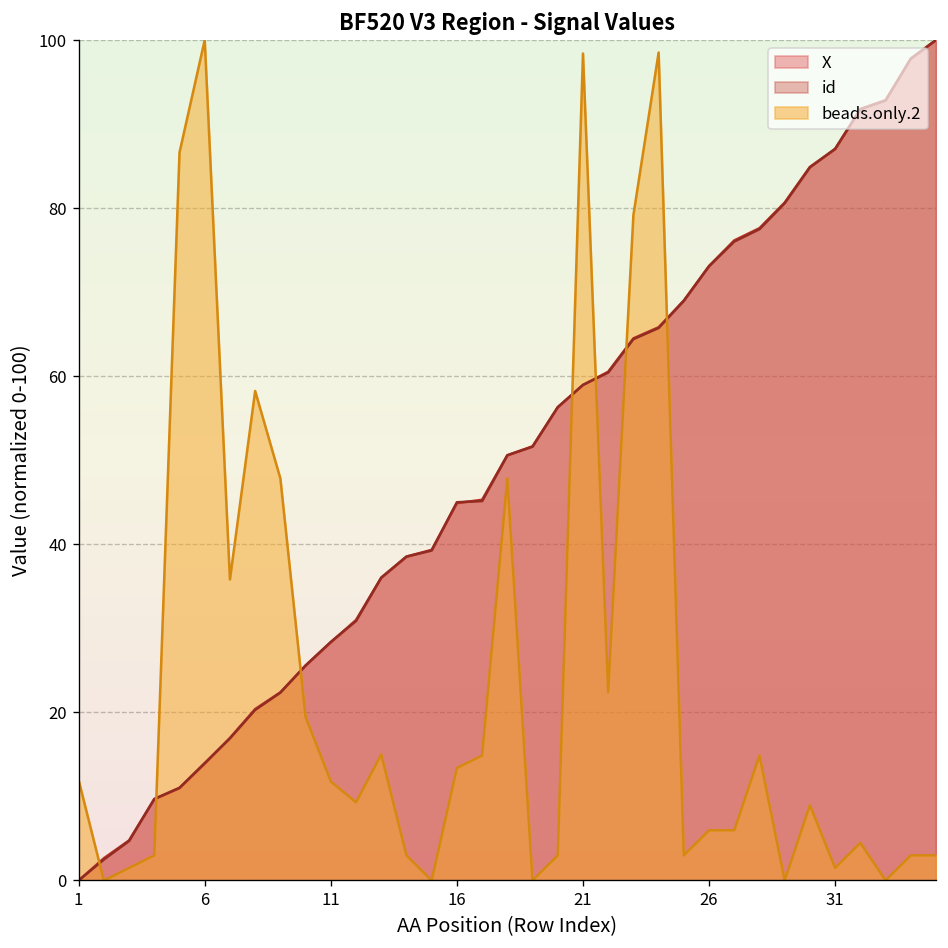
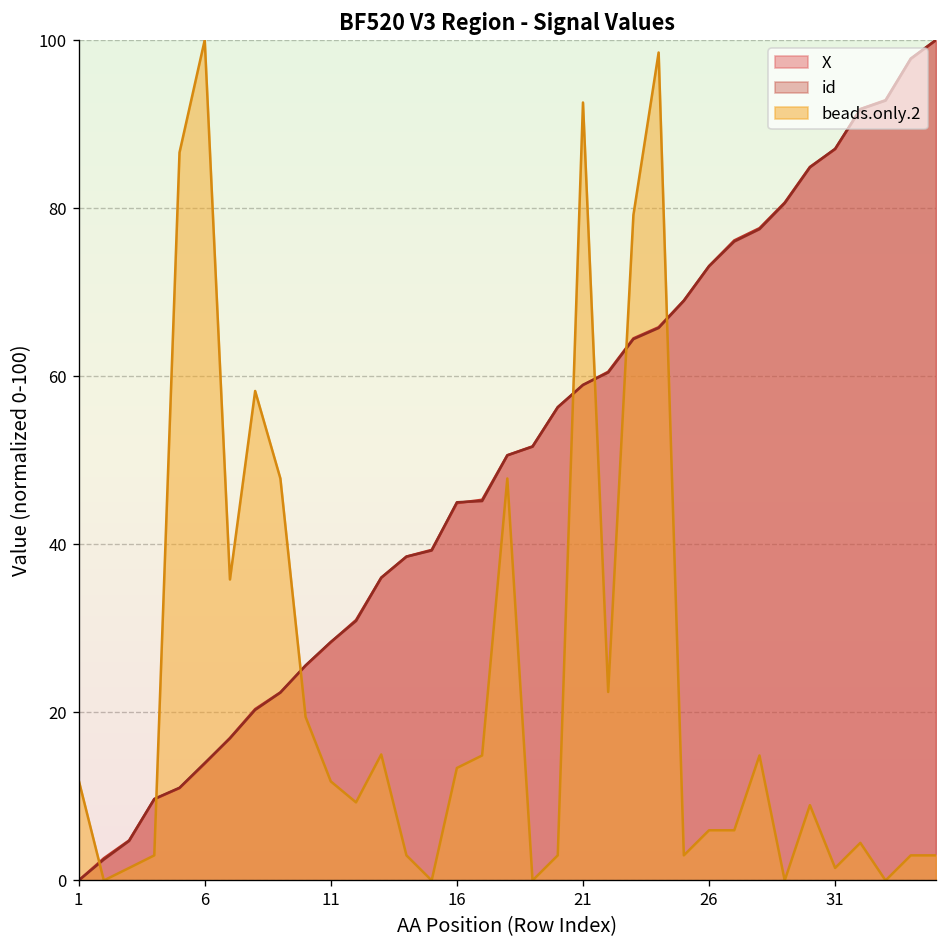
  {
    "beads.only.2": {
      "1": 12,
      "6": 100,
      "11": 12,
      "16": 13,
-     "21": 98,
+     "21": 93,
      "26": 6,
      "31": 1
    }
  }
